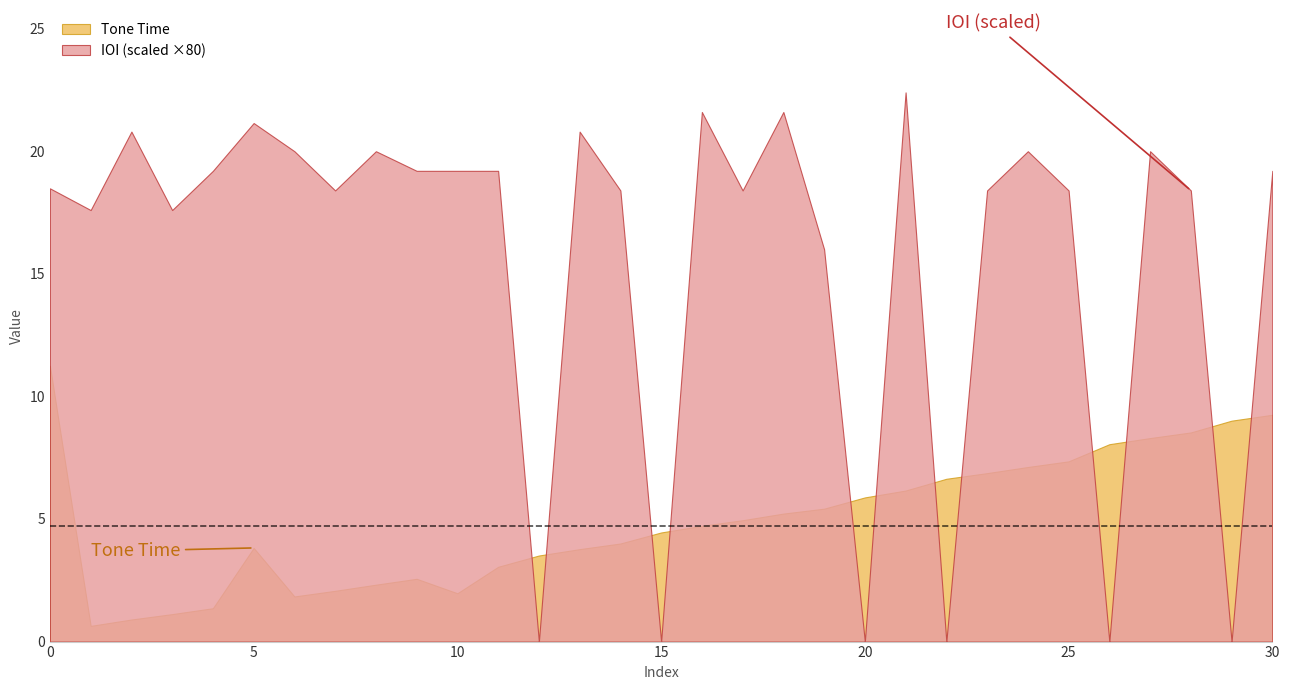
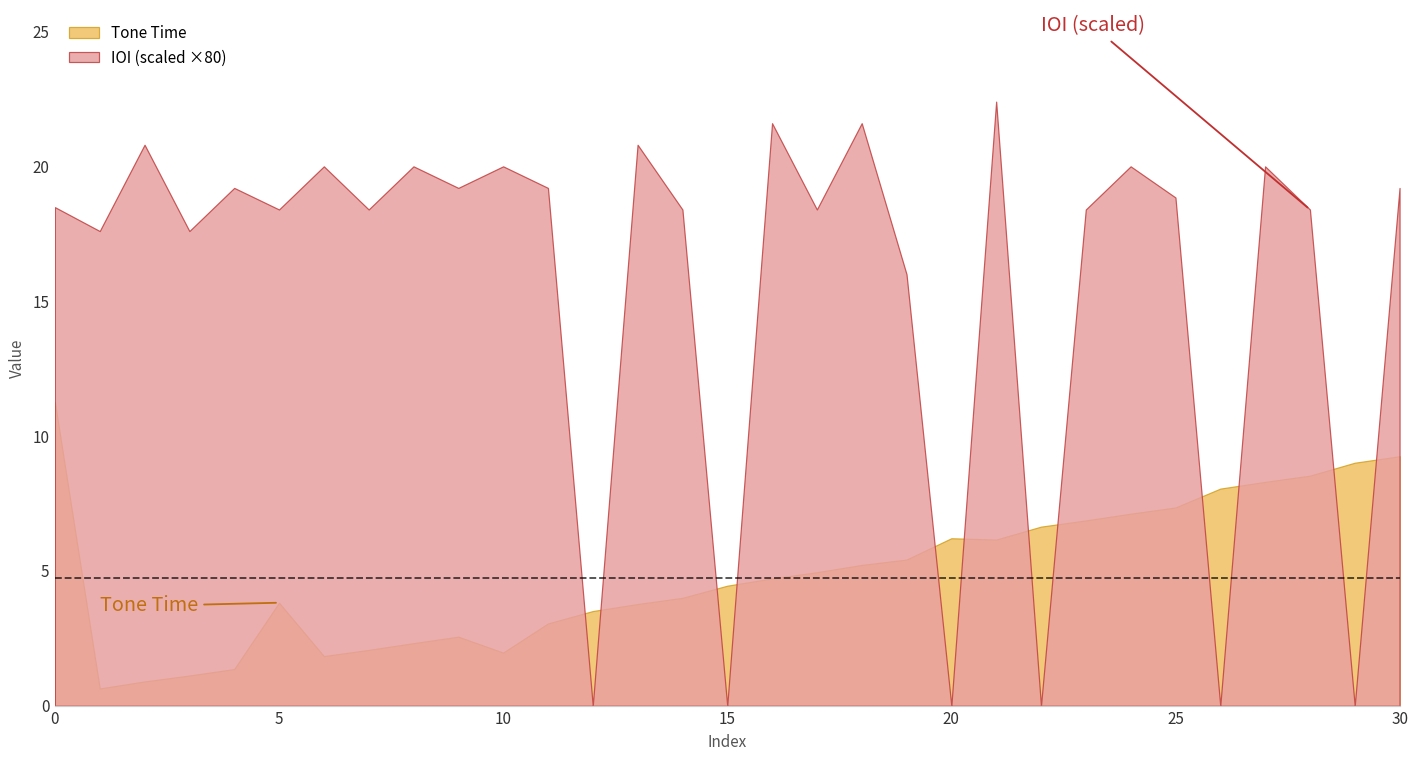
  {
    "Tone Time": {
      "0": 11.3,
      "5": 3.8,
      "10": 2.0,
      "15": 4.5,
-     "20": 5.9,
+     "20": 6.2,
      "25": 7.4,
      "30": 9.3
    },
    "IOI (scaled ×80)": {
      "0": 18.5,
-     "5": 21.1,
-     "10": 19.2,
+     "5": 18.4,
+     "10": 20.0,
      "15": 0.0,
      "20": 0.0,
-     "25": 18.4,
+     "25": 18.8,
      "30": 19.2
    }
  }
